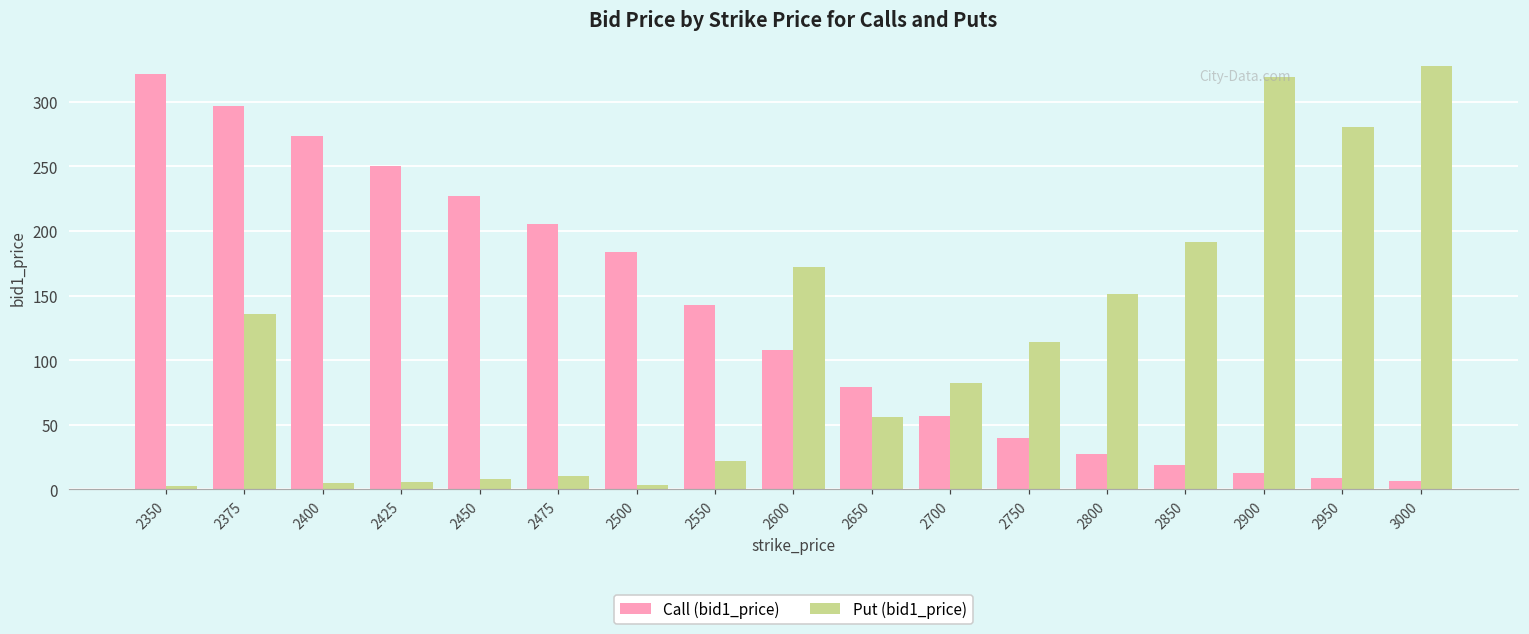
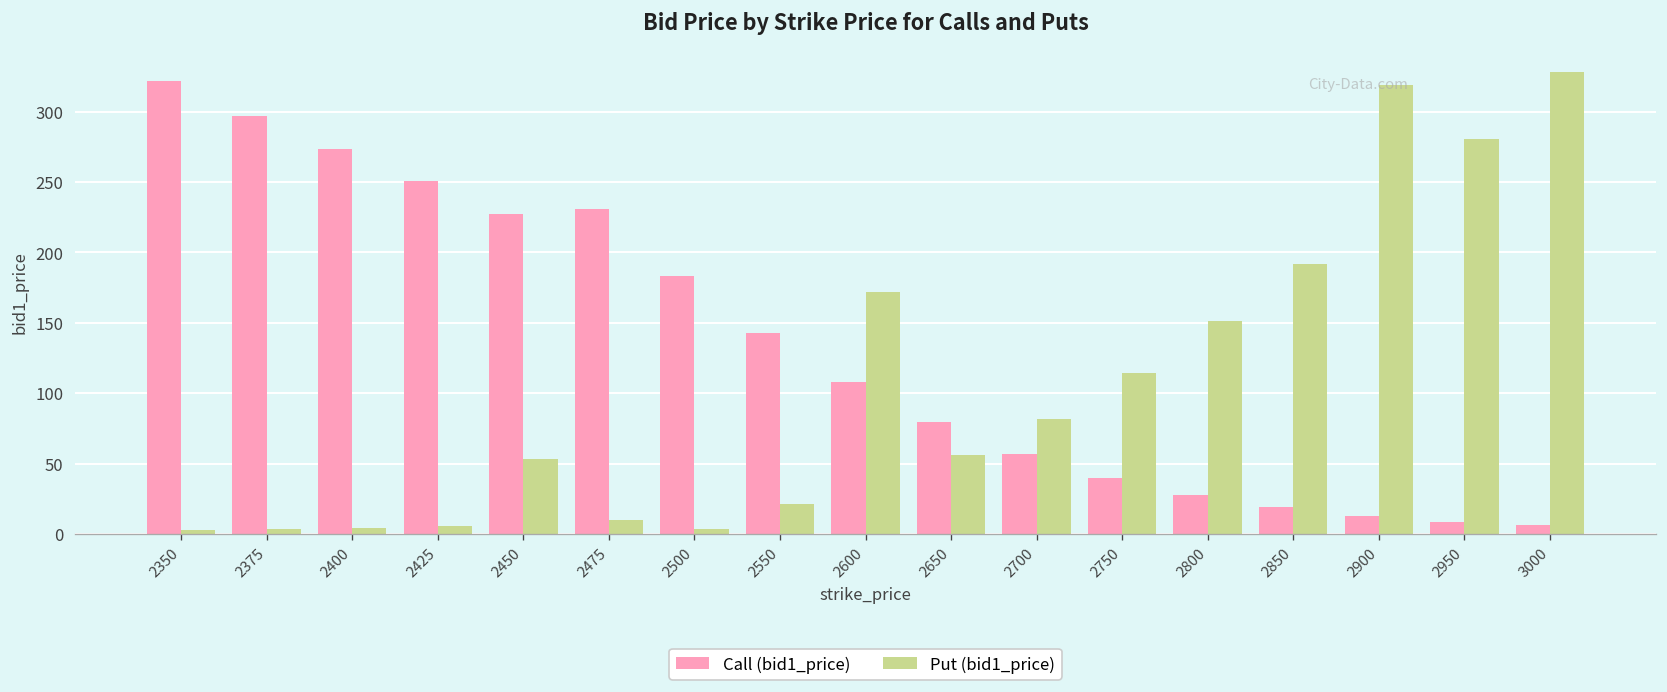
  {
    "Call (bid1_price)": {
      "2350": 322,
      "2375": 297,
      "2400": 274,
      "2425": 251,
      "2450": 227,
-     "2475": 205,
+     "2475": 231,
      "2500": 183,
      "2550": 143,
      "2600": 108,
      "2650": 79,
      "2700": 57,
      "2750": 40,
      "2800": 27,
      "2850": 19,
      "2900": 13,
      "2950": 9,
      "3000": 6
    },
    "Put (bid1_price)": {
      "2350": 3,
-     "2375": 136,
+     "2375": 4,
      "2400": 4,
      "2425": 6,
-     "2450": 8,
+     "2450": 53,
      "2475": 10,
      "2500": 3,
      "2550": 22,
      "2600": 172,
      "2650": 56,
      "2700": 82,
      "2750": 114,
      "2800": 151,
      "2850": 191,
      "2900": 319,
      "2950": 281,
      "3000": 328
    }
  }
